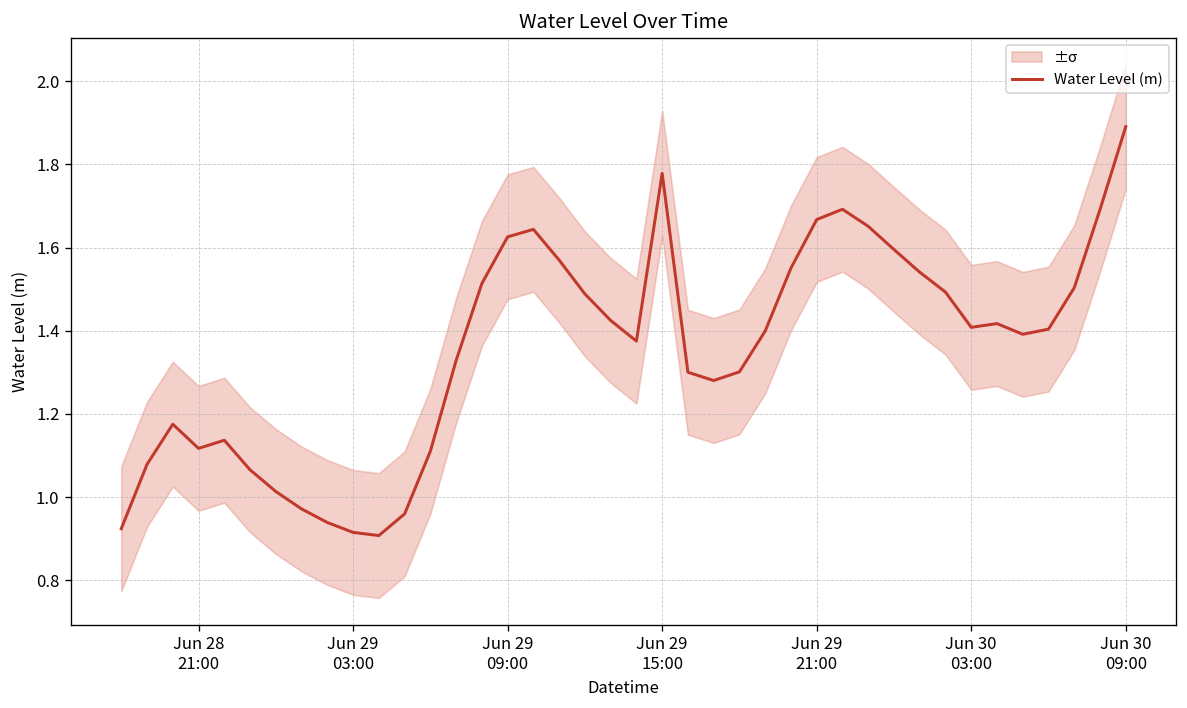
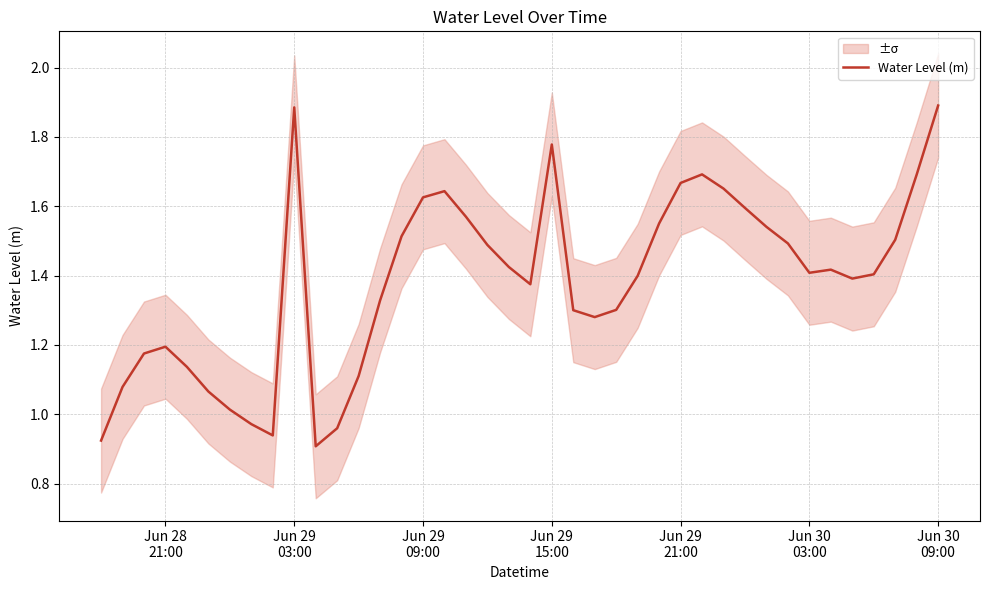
  {
    "Water Level (m)": {
-     "Jun 28 21:00": 1.12,
-     "Jun 29 03:00": 0.91,
+     "Jun 28 21:00": 1.19,
+     "Jun 29 03:00": 1.89,
      "Jun 29 09:00": 1.63,
      "Jun 29 15:00": 1.78,
      "Jun 29 21:00": 1.67,
      "Jun 30 03:00": 1.41,
      "Jun 30 09:00": 1.89
    }
  }
